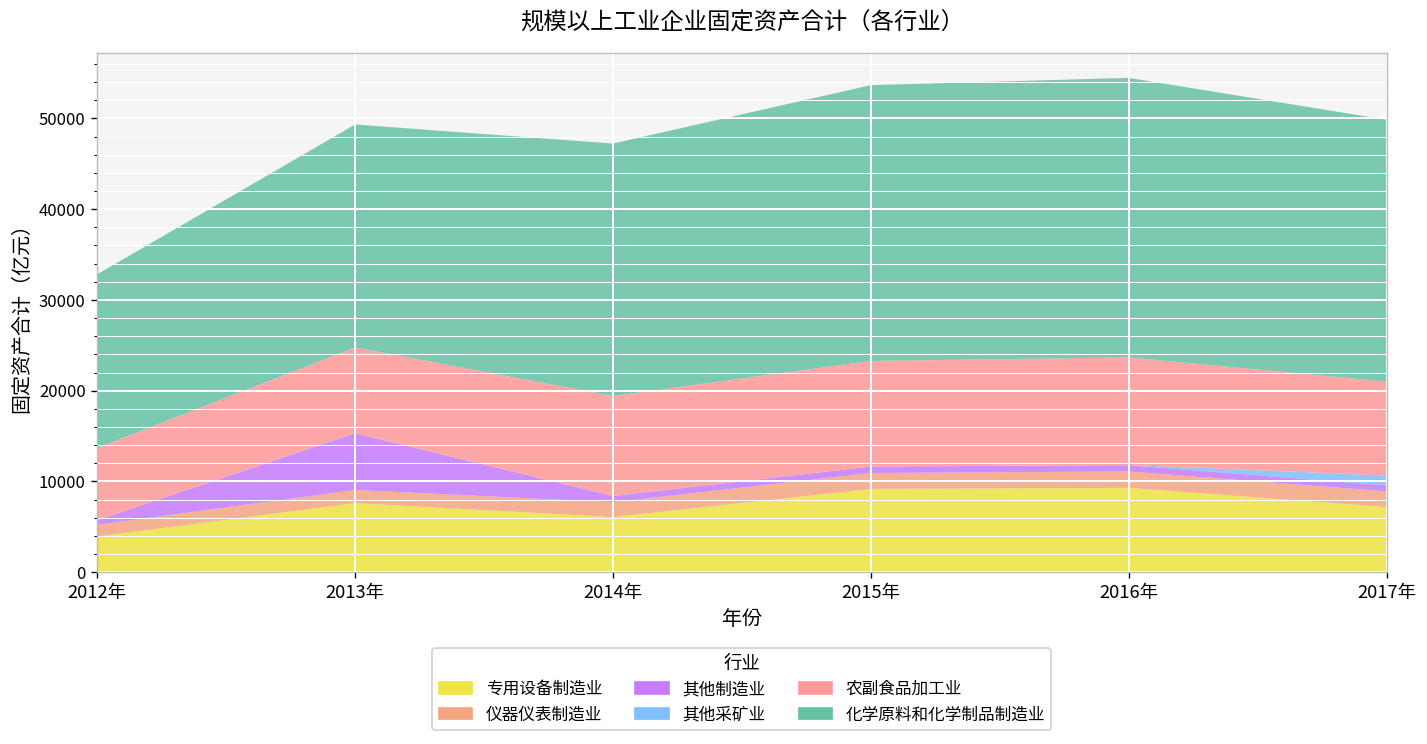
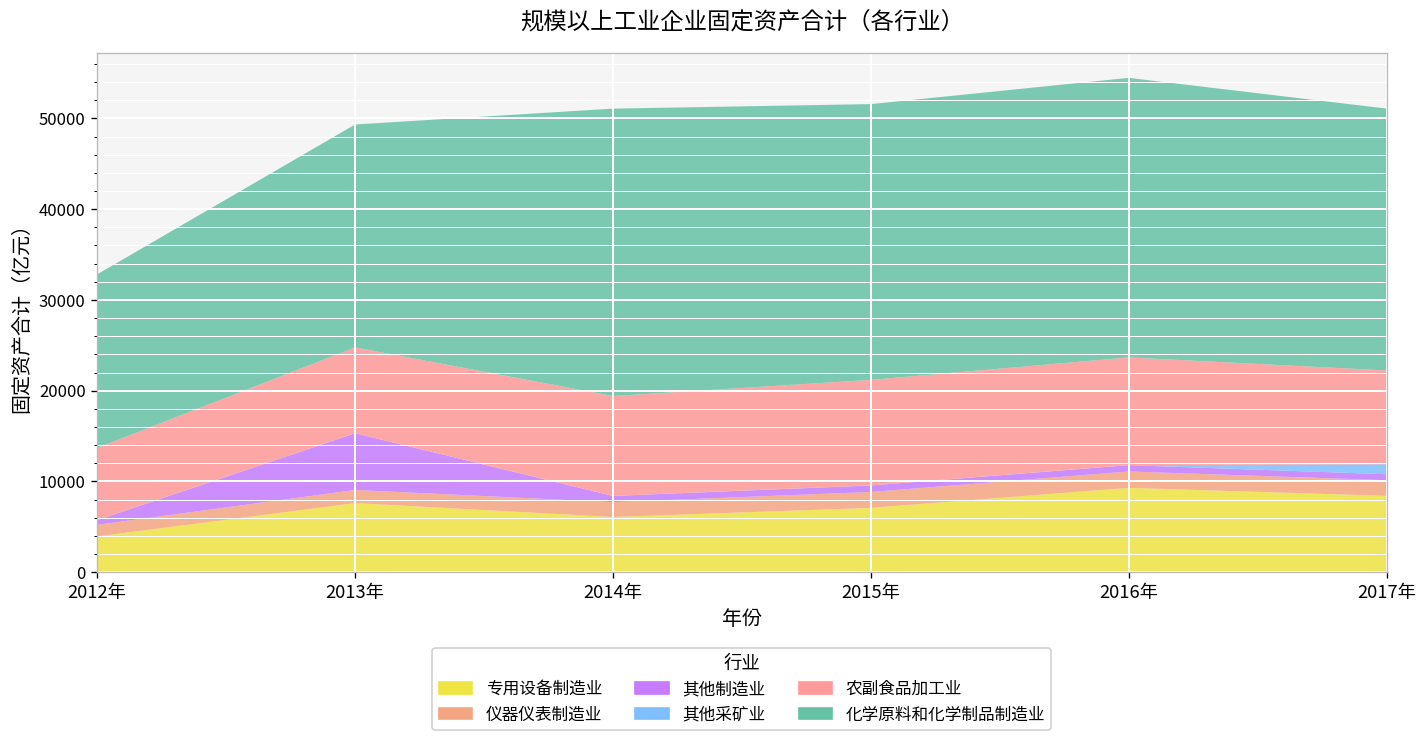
  {
    "专用设备制造业": {
      "2012年": 4000,
      "2013年": 8000,
      "2014年": 6000,
-     "2015年": 9000,
+     "2015年": 7000,
      "2016年": 9000,
-     "2017年": 7000
+     "2017年": 8000
    },
    "其他制造业": {
      "2017年": 1000
    },
    "其他采矿业": {
      "2017年": 1000
    },
    "化学原料和化学制品制造业": {
      "2012年": 19000,
      "2013年": 25000,
-     "2014年": 28000,
+     "2014年": 32000,
      "2015年": 30000,
      "2016年": 31000,
      "2017年": 29000
    }
  }
